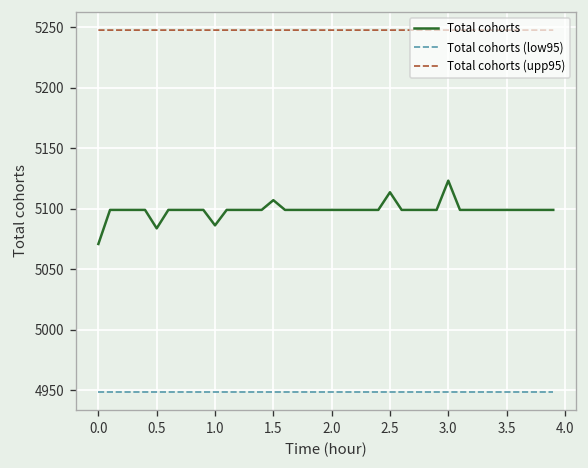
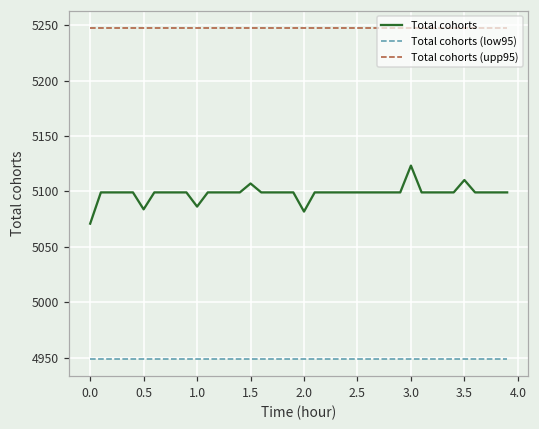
  {
    "Total cohorts": {
      "0.0": 5071,
      "0.5": 5084,
      "1.0": 5086,
      "1.5": 5107,
-     "2.0": 5099,
-     "2.5": 5114,
+     "2.0": 5082,
+     "2.5": 5099,
      "3.0": 5123,
-     "3.5": 5099
+     "3.5": 5110
    },
    "Total cohorts (low95)": {
      "0.0": 4949,
      "0.5": 4949,
      "1.0": 4949,
      "1.5": 4949,
      "2.0": 4949,
      "2.5": 4949,
      "3.0": 4949,
      "3.5": 4949
    },
    "Total cohorts (upp95)": {
      "0.0": 5248,
      "0.5": 5248,
      "1.0": 5248,
      "1.5": 5248,
      "2.0": 5248,
      "2.5": 5248
    }
  }
